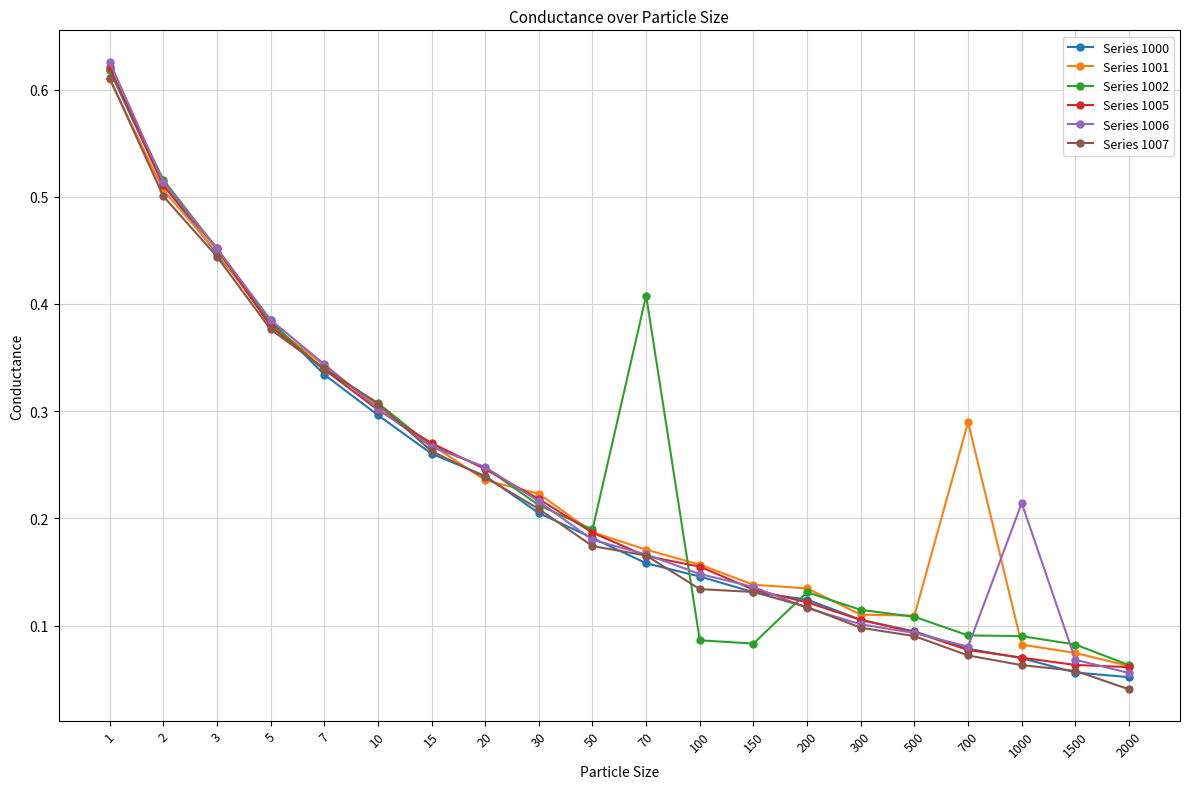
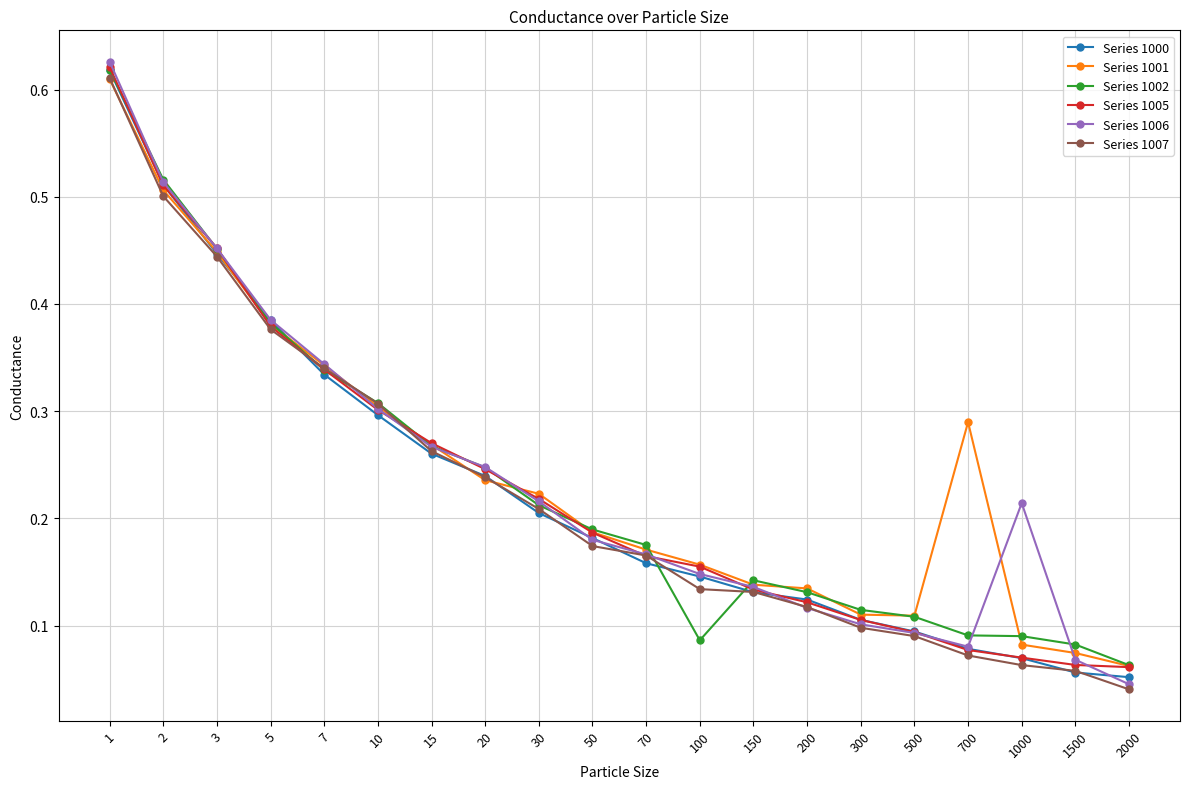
  {
    "Series 1000": {
      "7": 0.334,
      "10": 0.296,
      "15": 0.260,
      "30": 0.205,
      "70": 0.158,
      "200": 0.124,
      "2000": 0.052
    },
    "Series 1001": {
      "2": 0.506,
      "20": 0.236,
      "30": 0.223,
      "70": 0.171,
      "200": 0.135,
      "300": 0.110,
      "700": 0.290,
      "1000": 0.082,
      "1500": 0.074
    },
    "Series 1002": {
      "30": 0.212,
      "50": 0.190,
-     "70": 0.408,
+     "70": 0.175,
      "100": 0.086,
-     "150": 0.083,
+     "150": 0.142,
      "200": 0.131,
      "300": 0.115,
      "700": 0.091,
      "1000": 0.090,
      "1500": 0.082
    },
    "Series 1005": {
      "1": 0.621,
      "200": 0.122,
      "1500": 0.063
    },
    "Series 1006": {
      "1": 0.626,
      "300": 0.101,
      "1000": 0.214,
      "1500": 0.068,
-     "2000": 0.056
+     "2000": 0.045
    },
    "Series 1007": {
      "2": 0.501,
      "3": 0.444,
      "5": 0.376,
      "15": 0.263,
      "30": 0.209,
      "50": 0.174,
      "100": 0.134,
      "300": 0.098,
      "500": 0.090,
      "700": 0.072,
      "1000": 0.063,
      "2000": 0.041
    }
  }
